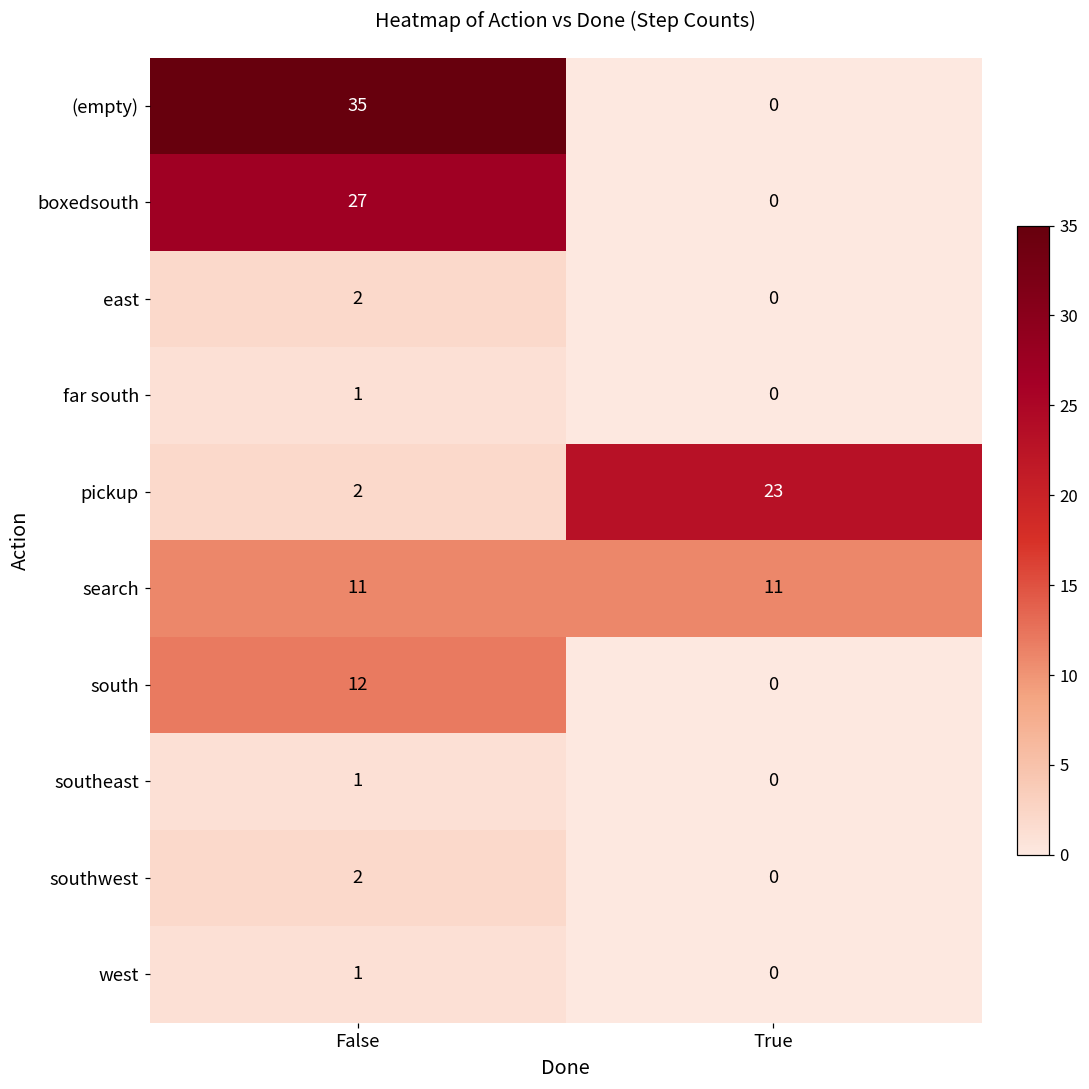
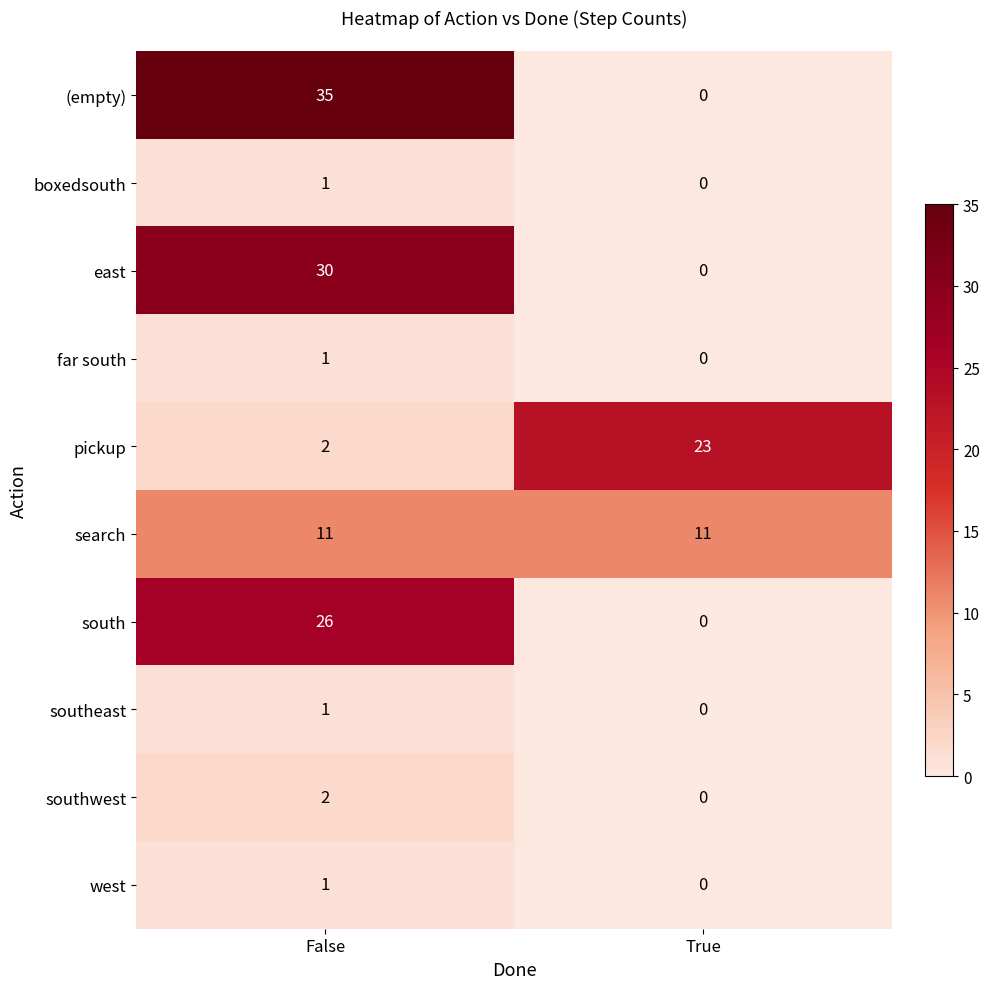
  {
    "(empty)": {
      "False": 35,
      "True": 0
    },
    "boxedsouth": {
-     "False": 27,
+     "False": 1,
      "True": 0
    },
    "east": {
-     "False": 2,
+     "False": 30,
      "True": 0
    },
    "far south": {
      "False": 1,
      "True": 0
    },
    "pickup": {
      "False": 2,
      "True": 23
    },
    "search": {
      "False": 11,
      "True": 11
    },
    "south": {
-     "False": 12,
+     "False": 26,
      "True": 0
    },
    "southeast": {
      "False": 1,
      "True": 0
    },
    "southwest": {
      "False": 2,
      "True": 0
    },
    "west": {
      "False": 1,
      "True": 0
    }
  }
